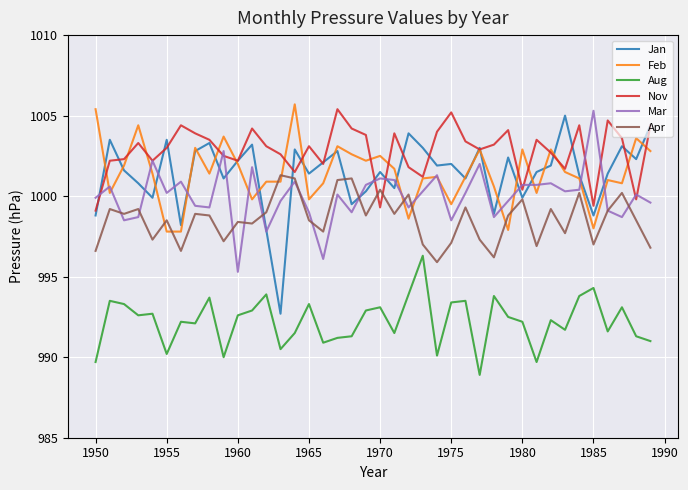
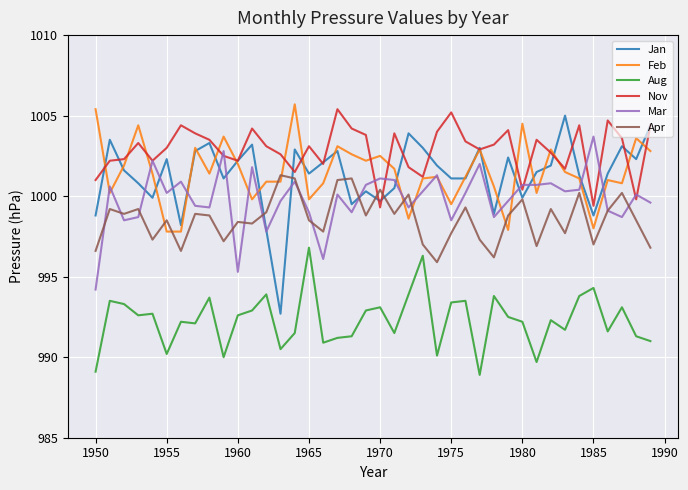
  {
    "Jan": {
      "1950": 998.8,
-     "1955": 1003.5,
+     "1955": 1002.3,
      "1965": 1001.4,
-     "1970": 1001.5,
-     "1975": 1002.0,
+     "1970": 999.7,
+     "1975": 1001.1,
      "1985": 998.8
    },
    "Feb": {
      "1950": 1005.4,
      "1955": 997.8,
      "1960": 1002.0,
      "1965": 999.8,
      "1970": 1002.5,
      "1975": 999.5,
-     "1980": 1002.9,
+     "1980": 1004.5,
      "1985": 998.0
    },
    "Aug": {
-     "1950": 989.7,
+     "1950": 989.1,
      "1955": 990.2,
      "1960": 992.6,
-     "1965": 993.3,
+     "1965": 996.8,
      "1970": 993.1,
      "1975": 993.4,
      "1980": 992.2,
      "1985": 994.3
    },
    "Nov": {
-     "1950": 999.1,
+     "1950": 1001.0,
      "1955": 1003.0,
      "1965": 1003.1,
      "1970": 999.3,
      "1975": 1005.2,
      "1980": 1000.4,
      "1985": 999.4
    },
    "Mar": {
-     "1950": 999.9,
+     "1950": 994.2,
      "1955": 1000.2,
      "1960": 995.3,
      "1965": 999.0,
      "1970": 1001.1,
      "1975": 998.5,
      "1980": 1000.7,
-     "1985": 1005.3
+     "1985": 1003.7
    },
    "Apr": {
      "1950": 996.6,
      "1955": 998.5,
      "1960": 998.4,
      "1965": 998.5,
      "1970": 1000.4,
-     "1975": 997.1,
+     "1975": 997.7,
      "1985": 997.0
    }
  }
